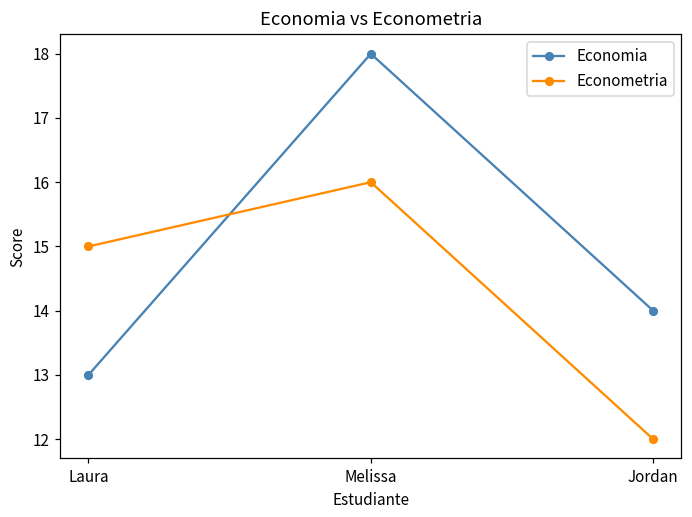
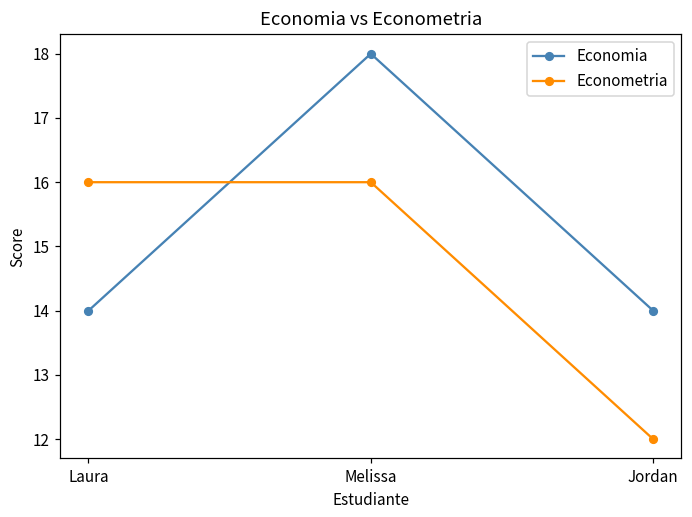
  {
    "Economia": {
-     "Laura": 13,
+     "Laura": 14,
      "Melissa": 18,
      "Jordan": 14
    },
    "Econometria": {
-     "Laura": 15,
+     "Laura": 16,
      "Melissa": 16,
      "Jordan": 12
    }
  }
